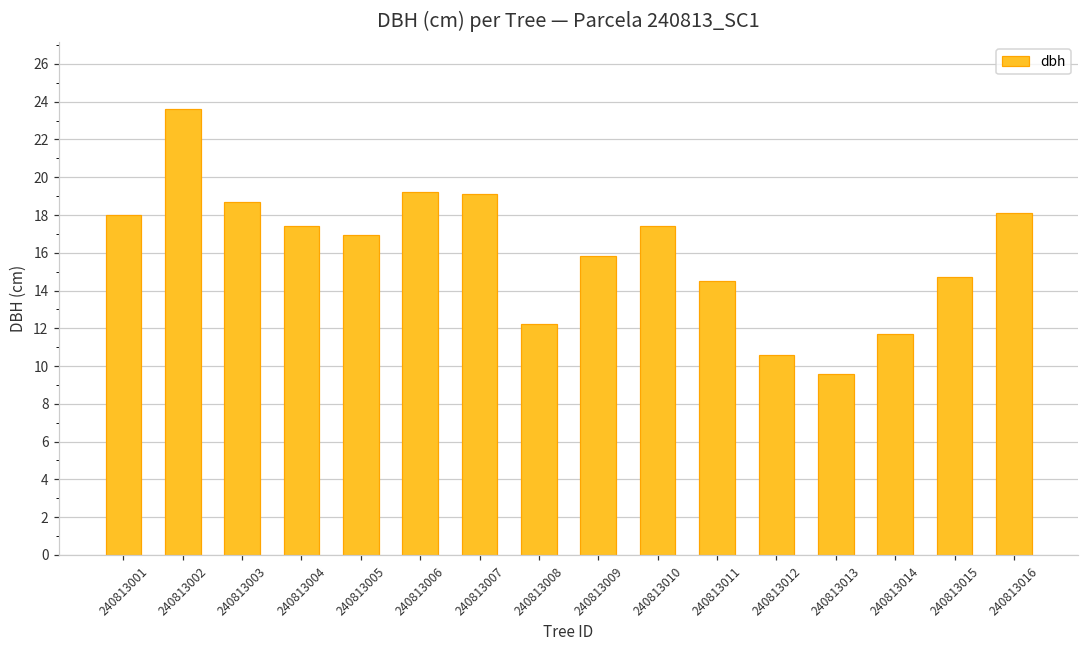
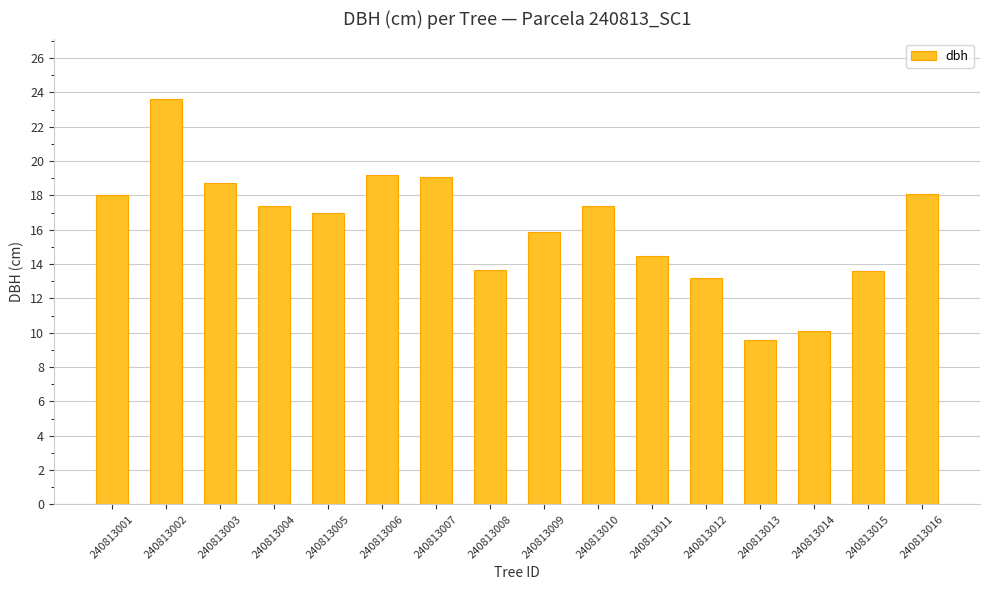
  {
    "240813001": 18.0,
    "240813002": 23.6,
    "240813003": 18.7,
    "240813004": 17.4,
    "240813005": 17.0,
    "240813006": 19.2,
    "240813007": 19.1,
-   "240813008": 12.2,
+   "240813008": 13.7,
    "240813009": 15.9,
    "240813010": 17.4,
    "240813011": 14.5,
-   "240813012": 10.6,
+   "240813012": 13.2,
    "240813013": 9.6,
-   "240813014": 11.7,
-   "240813015": 14.7,
+   "240813014": 10.1,
+   "240813015": 13.6,
    "240813016": 18.1
  }
